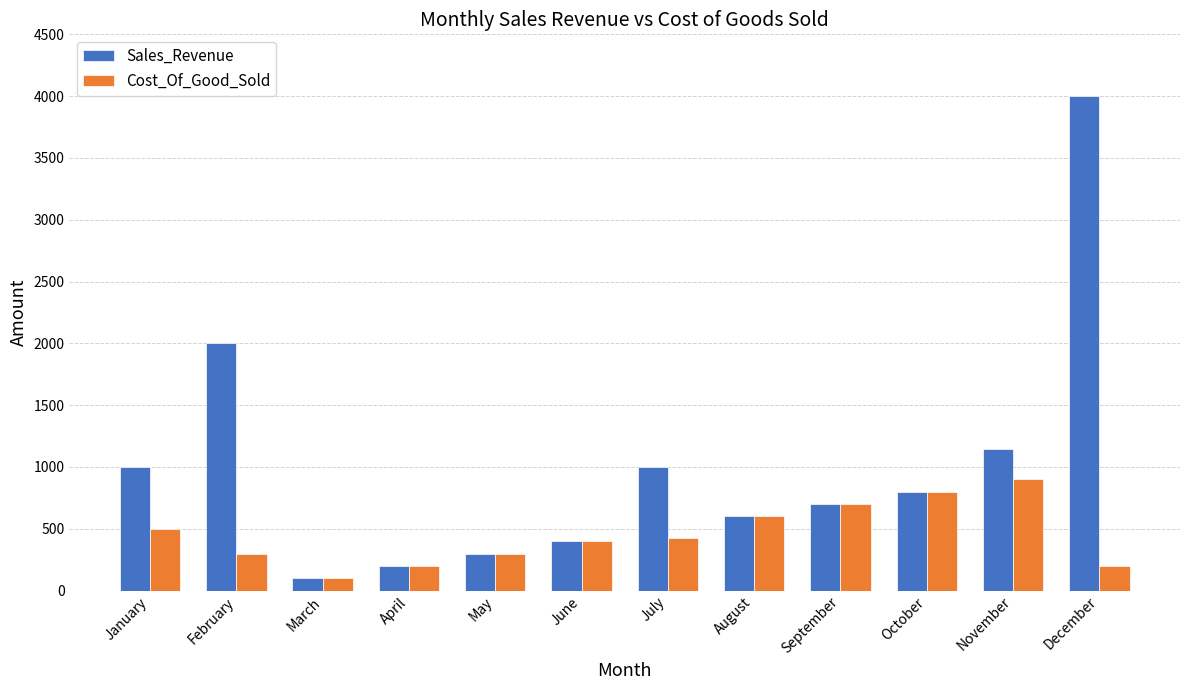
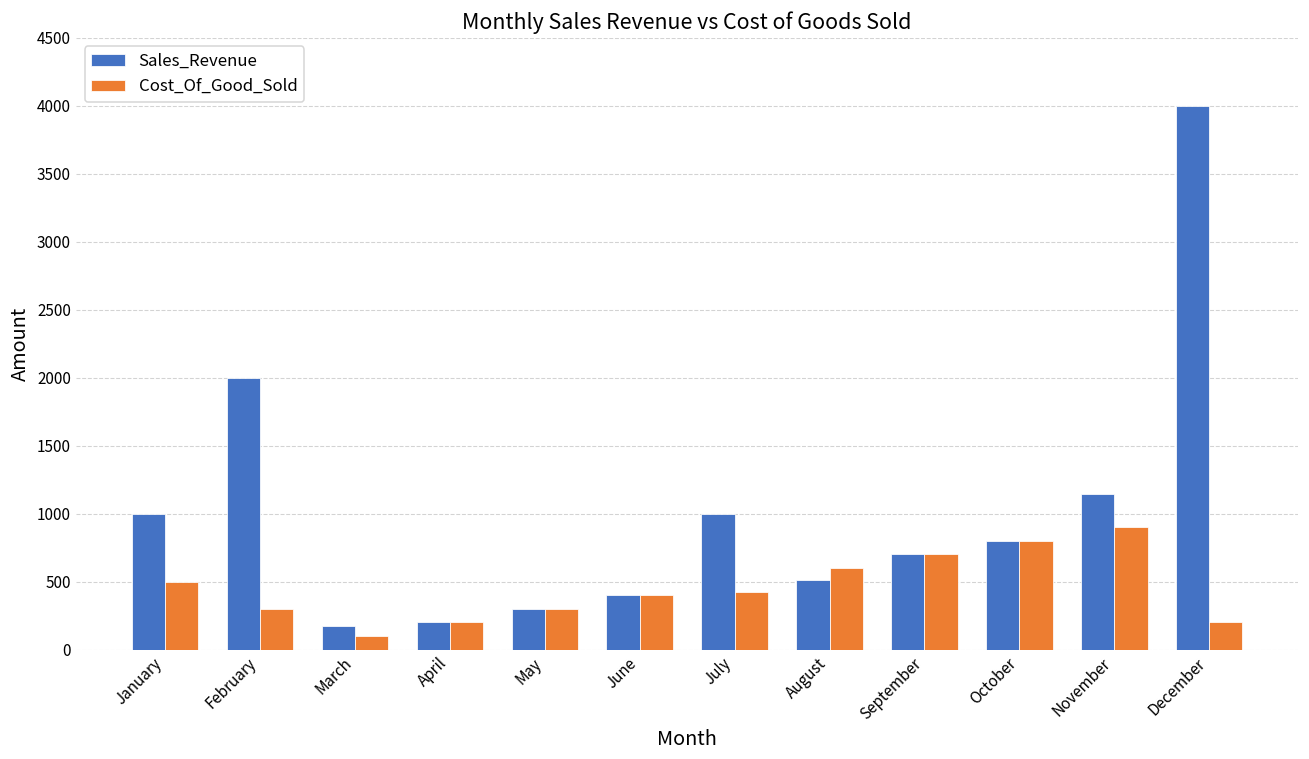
  {
    "Sales_Revenue": {
      "January": 1000,
      "February": 2000,
-     "March": 100,
+     "March": 180,
      "April": 200,
      "May": 300,
      "June": 400,
      "July": 1000,
-     "August": 600,
+     "August": 520,
      "September": 700,
      "October": 800,
      "November": 1150,
      "December": 4000
    },
    "Cost_Of_Good_Sold": {
      "January": 500,
      "February": 300,
      "March": 100,
      "April": 200,
      "May": 300,
      "June": 400,
      "July": 430,
      "August": 600,
      "September": 700,
      "October": 800,
      "November": 900,
      "December": 200
    }
  }
